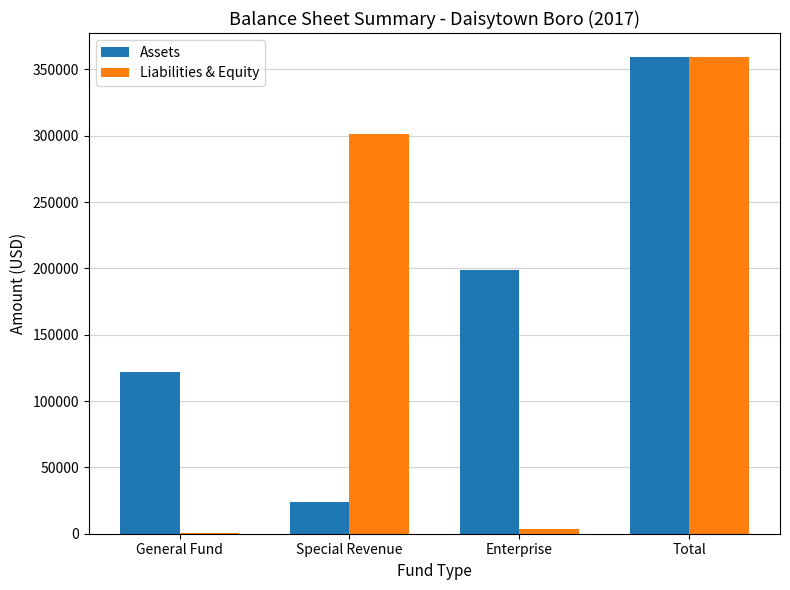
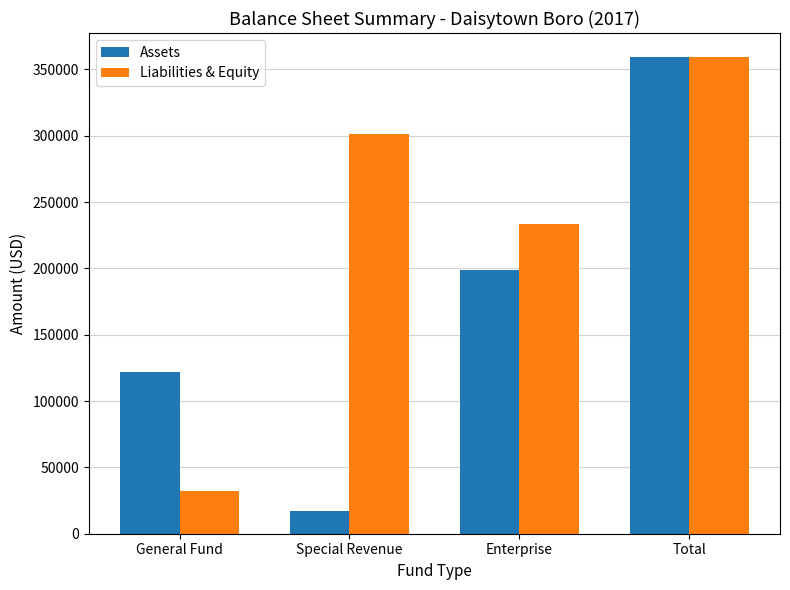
  {
    "Assets": {
      "General Fund": 122000,
-     "Special Revenue": 24000,
+     "Special Revenue": 17000,
      "Enterprise": 199000,
      "Total": 360000
    },
    "Liabilities & Equity": {
-     "General Fund": 0,
+     "General Fund": 32000,
      "Special Revenue": 301000,
-     "Enterprise": 4000,
+     "Enterprise": 233000,
      "Total": 360000
    }
  }
